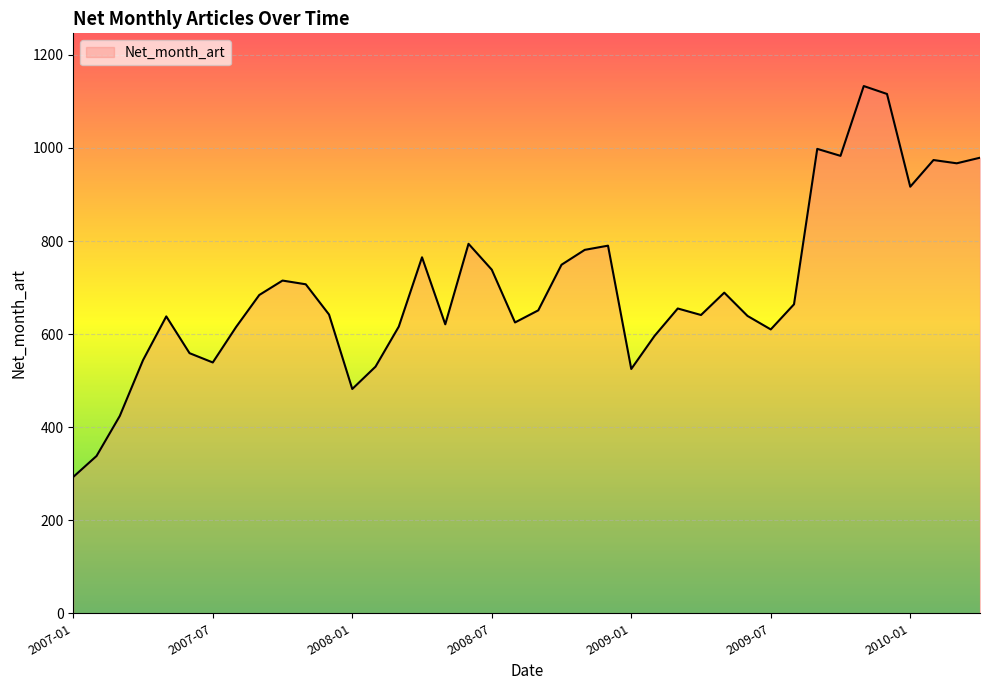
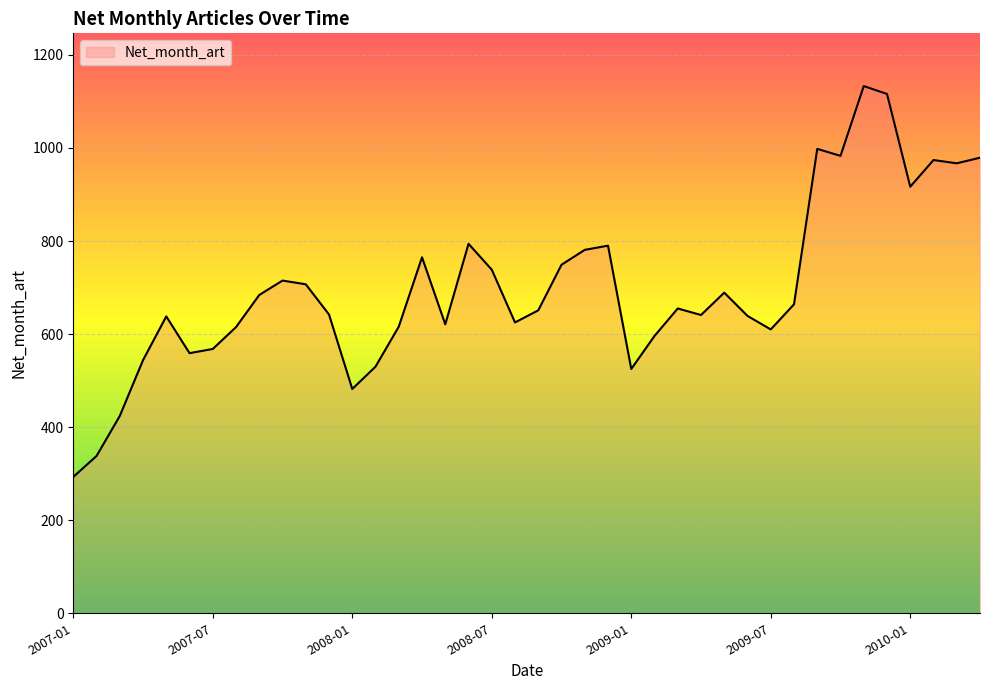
  {
    "2007-01": 290,
-   "2007-07": 540,
+   "2007-07": 570,
    "2008-01": 480,
    "2008-07": 740,
    "2009-01": 530,
    "2009-07": 610,
    "2010-01": 920
  }
